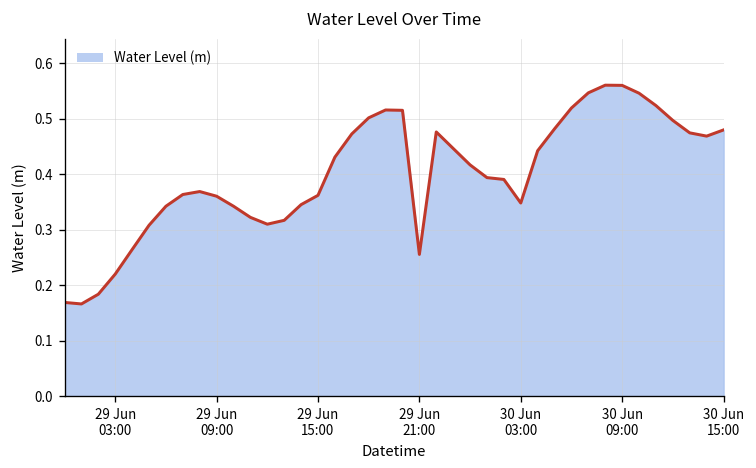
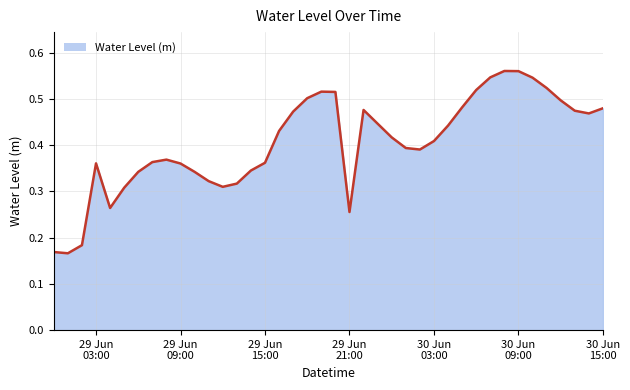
  {
-   "29 Jun 03:00": 0.22,
+   "29 Jun 03:00": 0.36,
    "29 Jun 09:00": 0.36,
    "29 Jun 15:00": 0.36,
    "29 Jun 21:00": 0.26,
-   "30 Jun 03:00": 0.35,
+   "30 Jun 03:00": 0.41,
    "30 Jun 09:00": 0.56,
    "30 Jun 15:00": 0.48
  }
